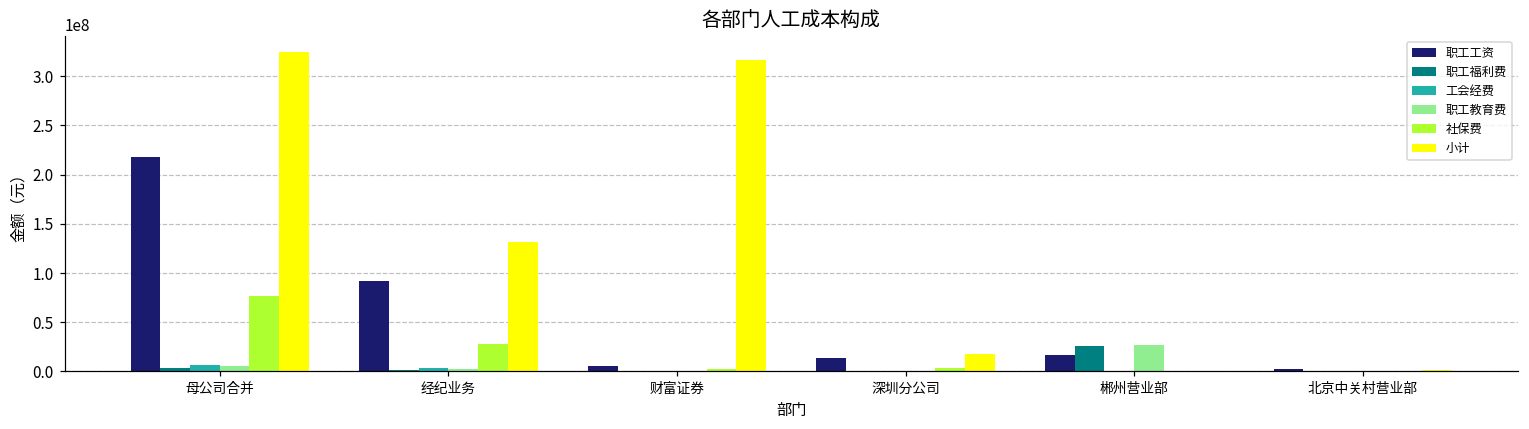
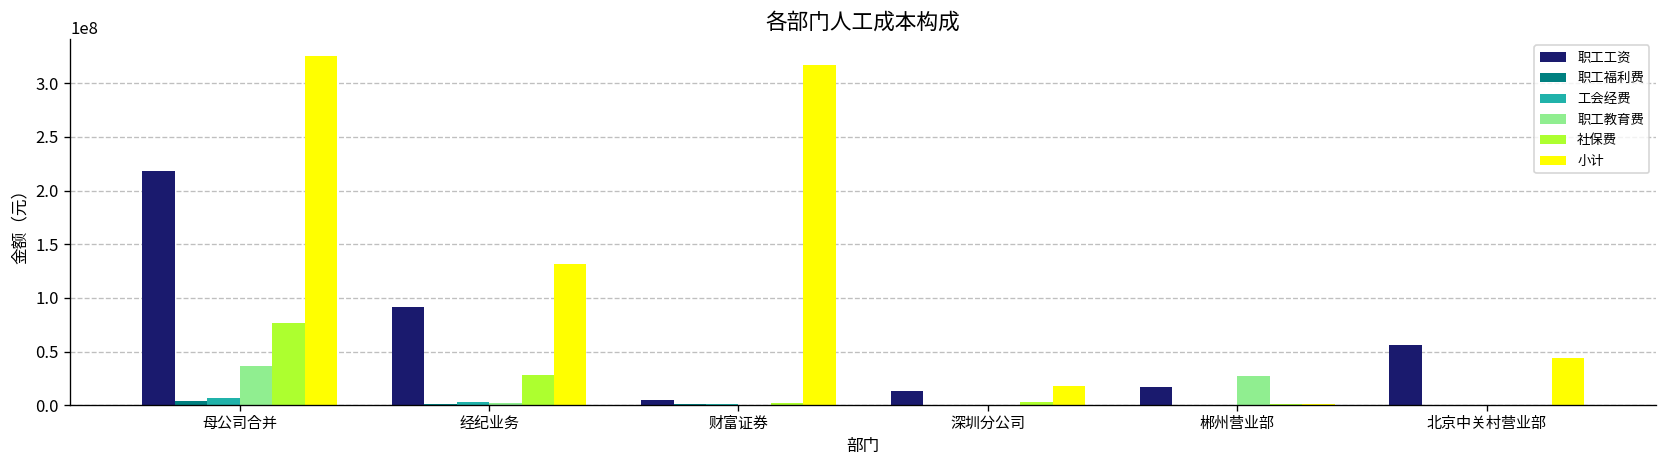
  {
    "职工工资": {
      "母公司合并": 220000000,
      "经纪业务": 90000000,
      "财富证券": 10000000,
      "深圳分公司": 10000000,
      "郴州营业部": 20000000,
-     "北京中关村营业部": 0
+     "北京中关村营业部": 60000000
    },
    "职工福利费": {
      "母公司合并": 0,
-     "郴州营业部": 30000000
+     "郴州营业部": 0
    },
    "工会经费": {
      "母公司合并": 10000000,
      "经纪业务": 0
    },
    "职工教育费": {
-     "母公司合并": 10000000,
+     "母公司合并": 40000000,
      "郴州营业部": 30000000
    },
    "社保费": {
      "母公司合并": 80000000,
      "经纪业务": 30000000,
      "深圳分公司": 0
    },
    "小计": {
      "母公司合并": 330000000,
      "经纪业务": 130000000,
      "财富证券": 320000000,
      "深圳分公司": 20000000,
-     "北京中关村营业部": 0
+     "北京中关村营业部": 40000000
    }
  }
